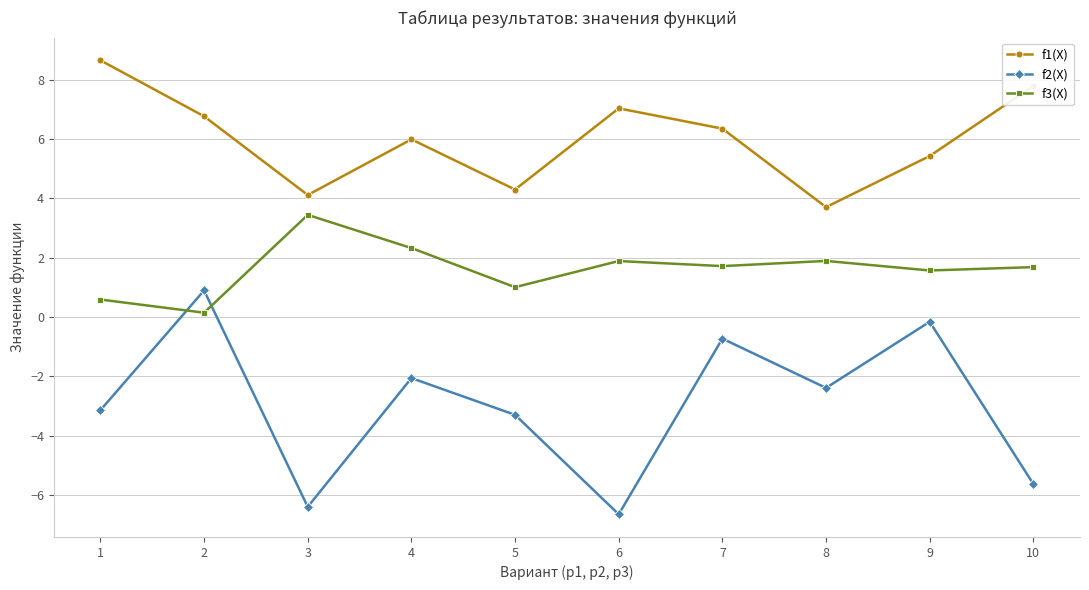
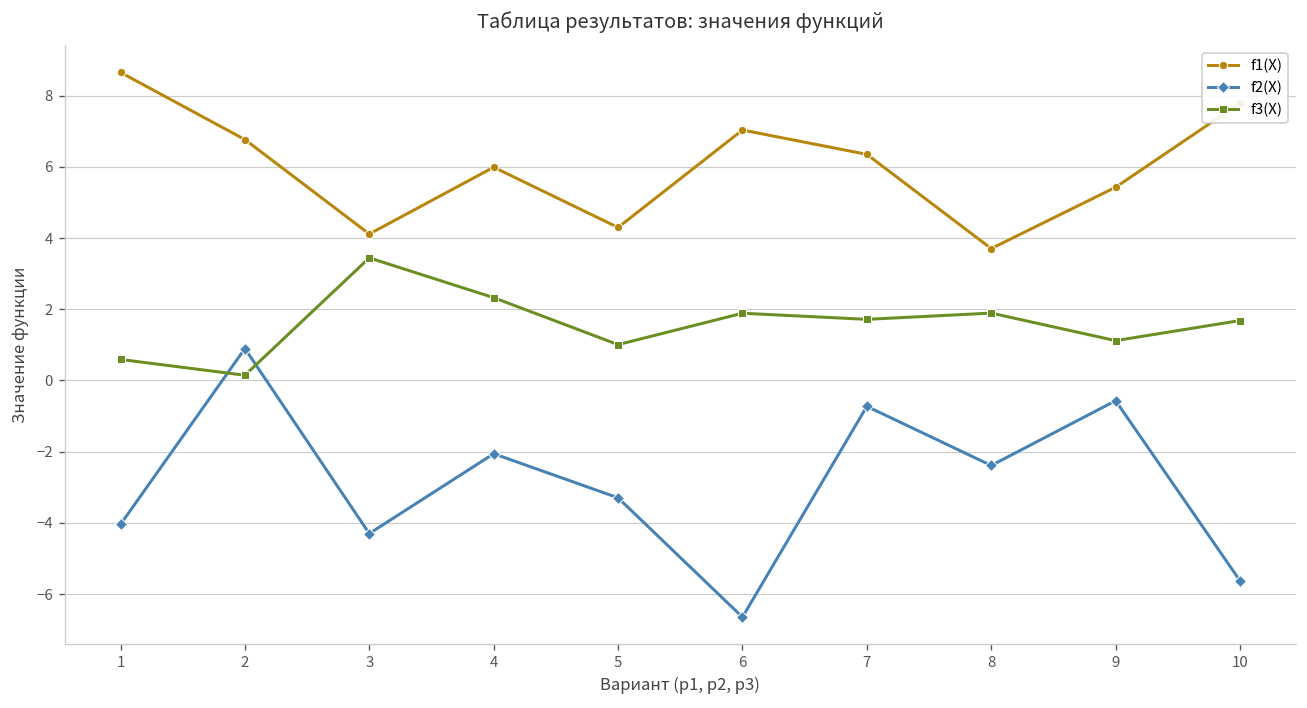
  {
    "f1(X)": {
      "1": 8.7,
      "2": 6.8,
      "3": 4.1,
      "4": 6.0,
      "5": 4.3,
      "6": 7.0,
      "7": 6.3,
      "8": 3.7,
      "9": 5.4
    },
    "f2(X)": {
-     "1": -3.1,
+     "1": -4.0,
      "2": 0.9,
-     "3": -6.4,
+     "3": -4.3,
      "4": -2.1,
      "5": -3.3,
      "6": -6.6,
      "7": -0.7,
      "8": -2.4,
-     "9": -0.2,
+     "9": -0.6,
      "10": -5.6
    },
    "f3(X)": {
      "1": 0.6,
      "2": 0.1,
      "3": 3.4,
      "4": 2.3,
      "5": 1.0,
      "6": 1.9,
      "7": 1.7,
      "8": 1.9,
-     "9": 1.6,
+     "9": 1.1,
      "10": 1.7
    }
  }
